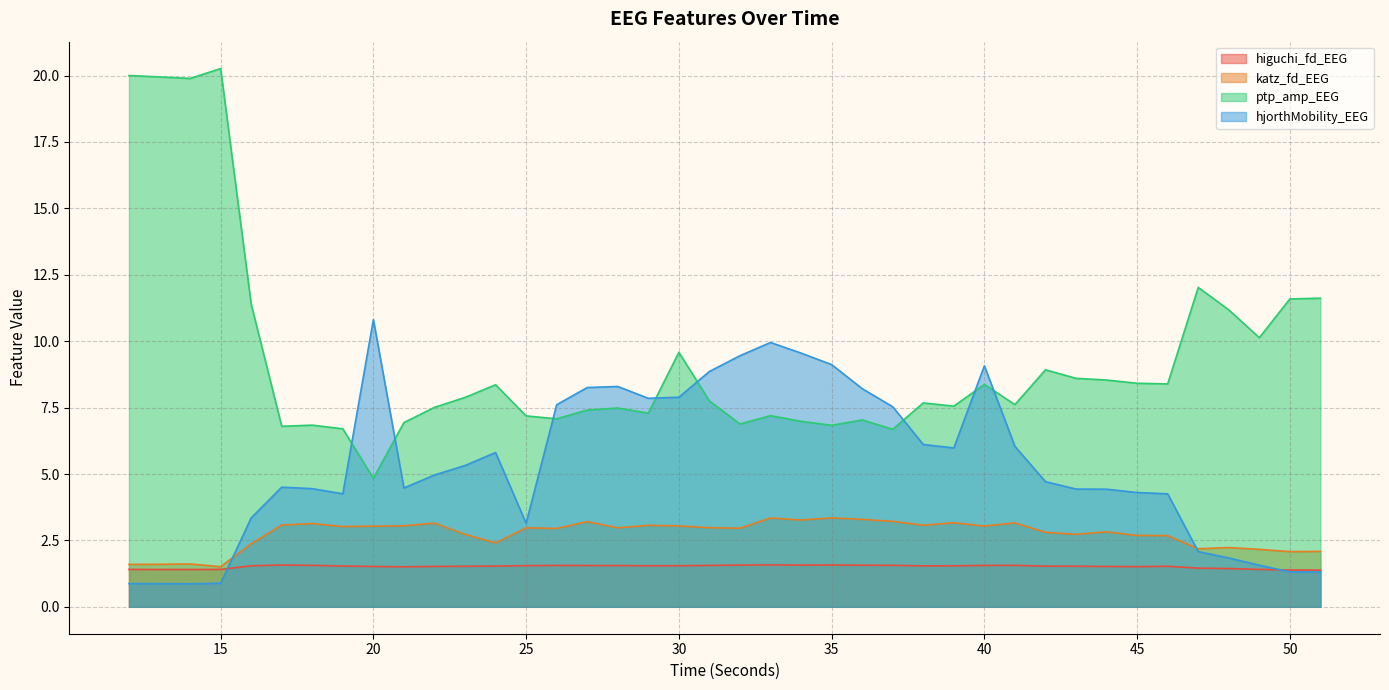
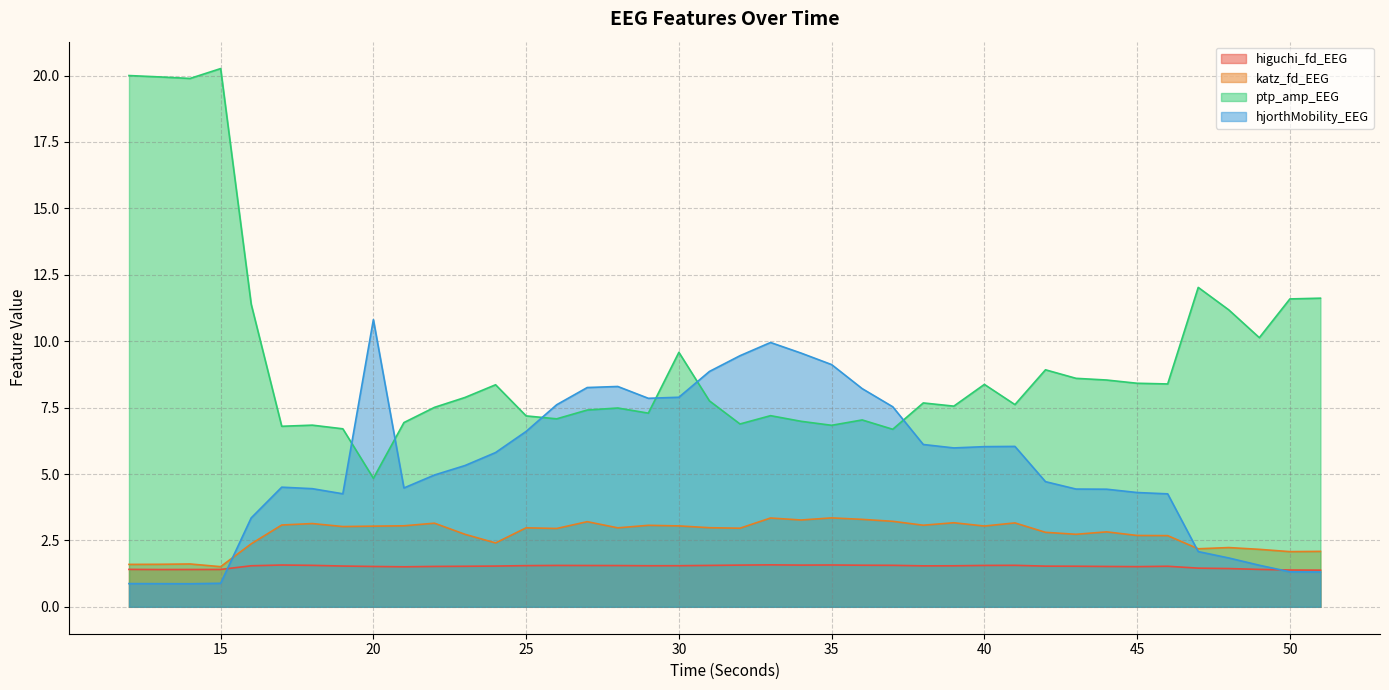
  {
    "ptp_amp_EEG": {
      "15": 20.3,
      "20": 4.8,
      "25": 7.2,
      "30": 9.6,
      "35": 6.8,
      "40": 8.4,
      "45": 8.4,
      "50": 11.6
    },
    "hjorthMobility_EEG": {
      "15": 0.9,
      "20": 10.8,
-     "25": 3.1,
+     "25": 6.6,
      "30": 7.9,
      "35": 9.1,
-     "40": 9.1,
+     "40": 6.0,
      "45": 4.3
    }
  }
